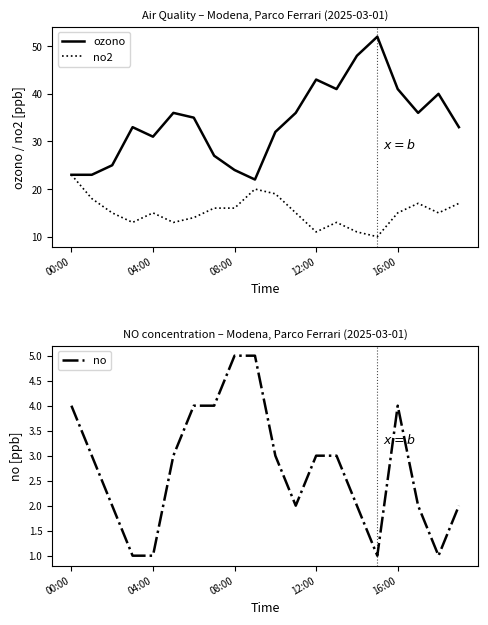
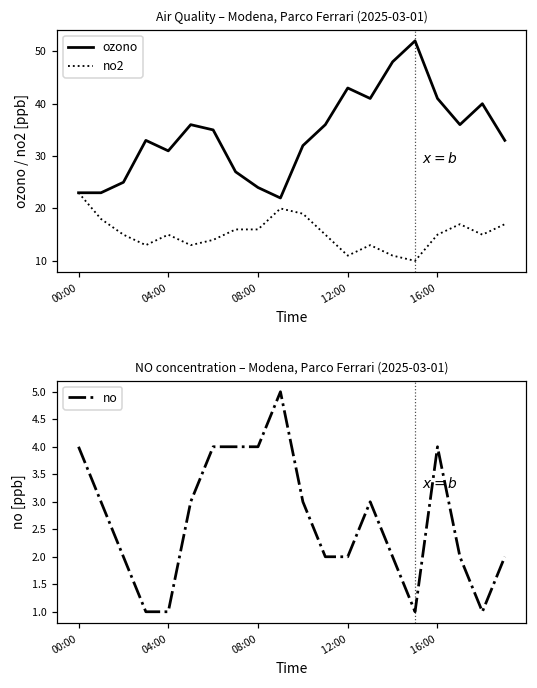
  {
    "NO concentration – Modena, Parco Ferrari (2025-03-01)": {
      "00:00": 4,
      "04:00": 1,
-     "08:00": 5,
-     "12:00": 3,
+     "08:00": 4,
+     "12:00": 2,
      "16:00": 4
    }
  }
